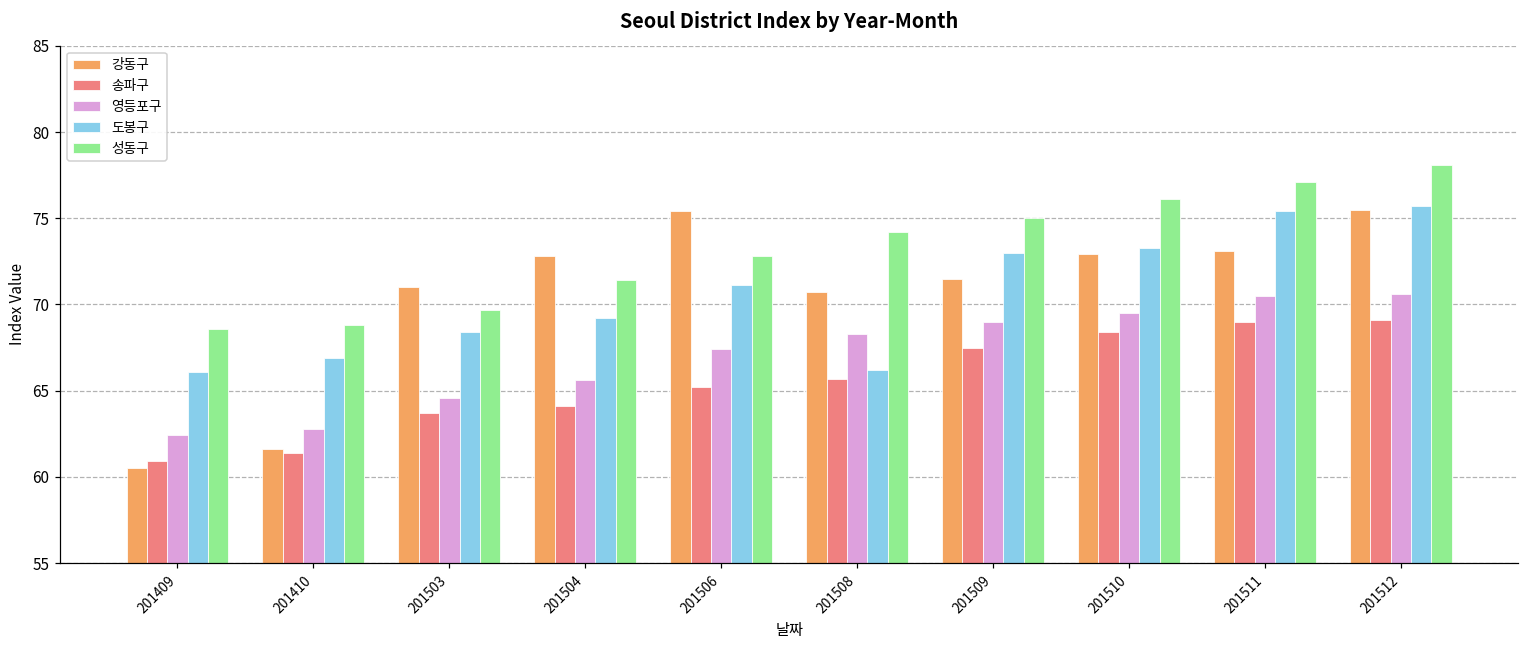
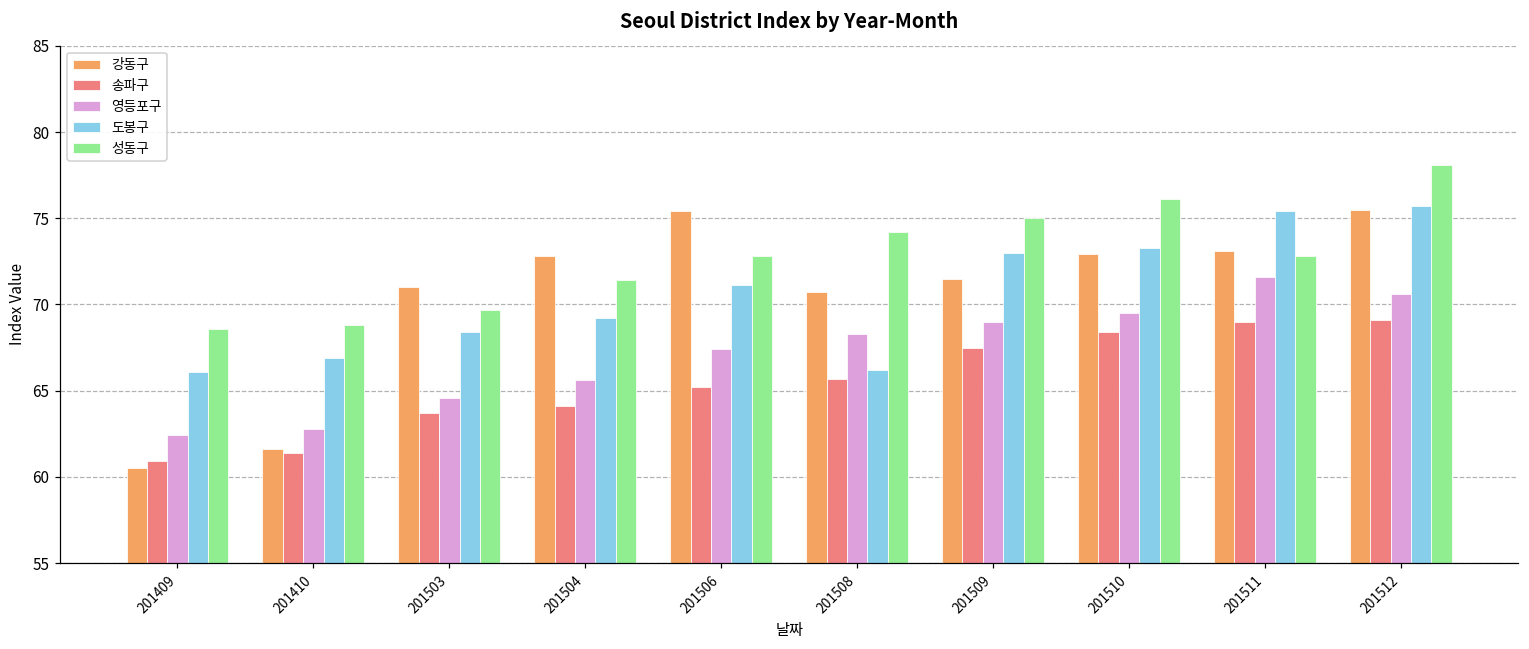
  {
    "영등포구": {
      "201409": 62.4,
      "201410": 62.8,
      "201503": 64.6,
      "201504": 65.6,
      "201506": 67.4,
      "201508": 68.3,
      "201509": 69.0,
      "201510": 69.5,
-     "201511": 70.5,
+     "201511": 71.6,
      "201512": 70.6
    },
    "도봉구": {
      "201409": 66.1,
      "201410": 66.9,
      "201503": 68.4,
      "201504": 69.2,
      "201506": 71.1,
      "201508": 66.2,
      "201509": 73.0,
      "201510": 73.3,
      "201511": 75.4,
      "201512": 75.7
    },
    "성동구": {
      "201409": 68.6,
      "201410": 68.8,
      "201503": 69.7,
      "201504": 71.4,
      "201506": 72.8,
      "201508": 74.2,
      "201509": 75.0,
      "201510": 76.1,
-     "201511": 77.1,
+     "201511": 72.8,
      "201512": 78.1
    }
  }
